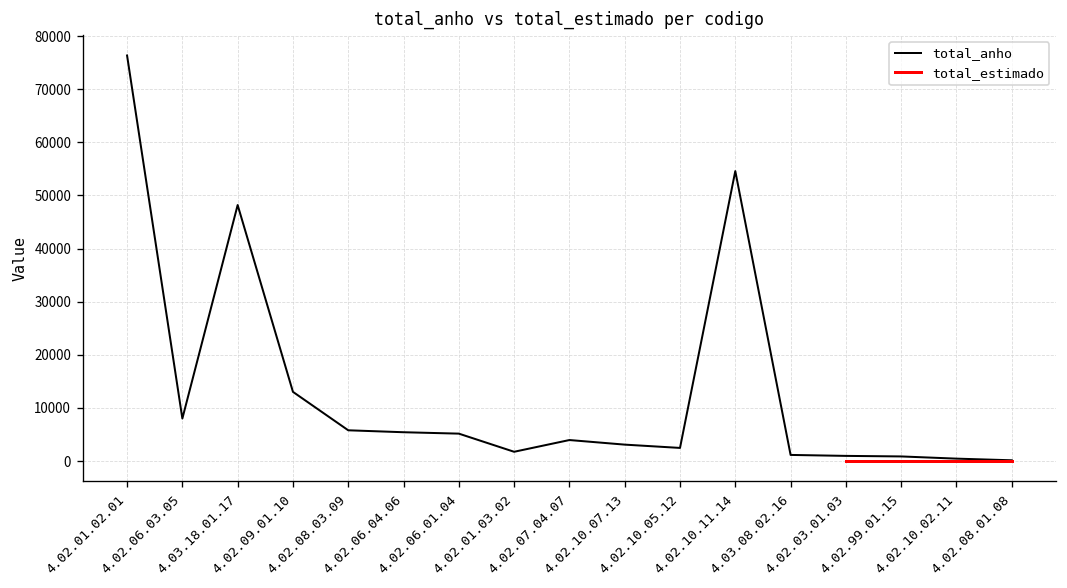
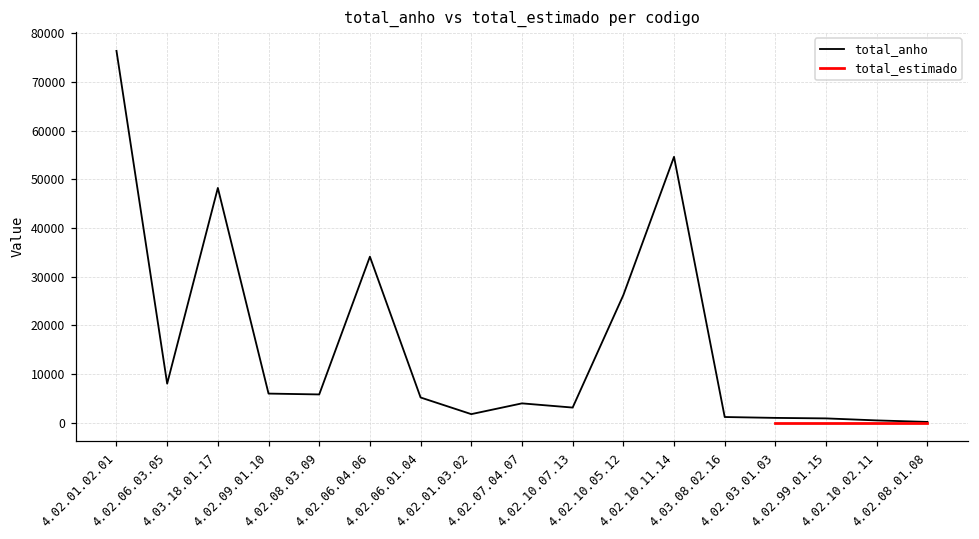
  {
    "total_anho": {
      "4.02.01.02.01": 76000,
      "4.02.06.03.05": 8000,
      "4.03.18.01.17": 48000,
-     "4.02.09.01.10": 13000,
+     "4.02.09.01.10": 6000,
      "4.02.08.03.09": 6000,
-     "4.02.06.04.06": 5000,
+     "4.02.06.04.06": 34000,
      "4.02.06.01.04": 5000,
      "4.02.01.03.02": 2000,
      "4.02.07.04.07": 4000,
      "4.02.10.07.13": 3000,
-     "4.02.10.05.12": 2000,
+     "4.02.10.05.12": 26000,
      "4.02.10.11.14": 55000,
      "4.03.08.02.16": 1000,
      "4.02.03.01.03": 1000,
      "4.02.99.01.15": 1000
    },
    "total_estimado": {
      "4.02.03.01.03": 0,
      "4.02.99.01.15": 0
    }
  }
